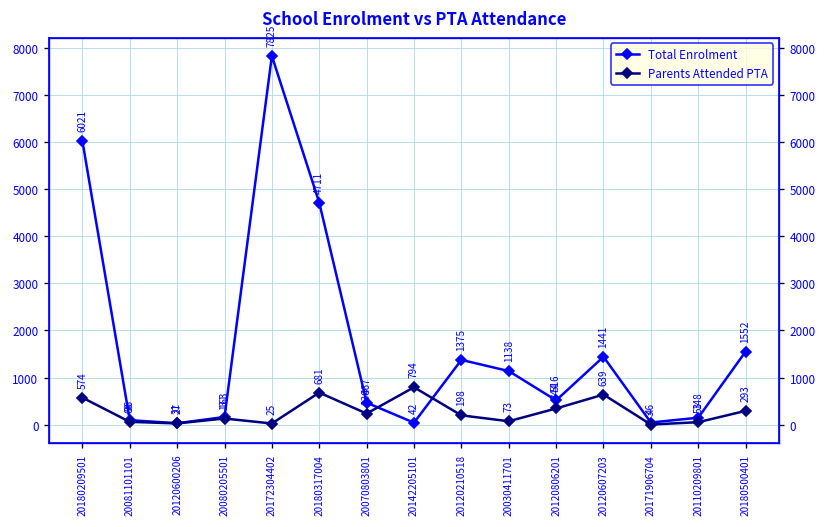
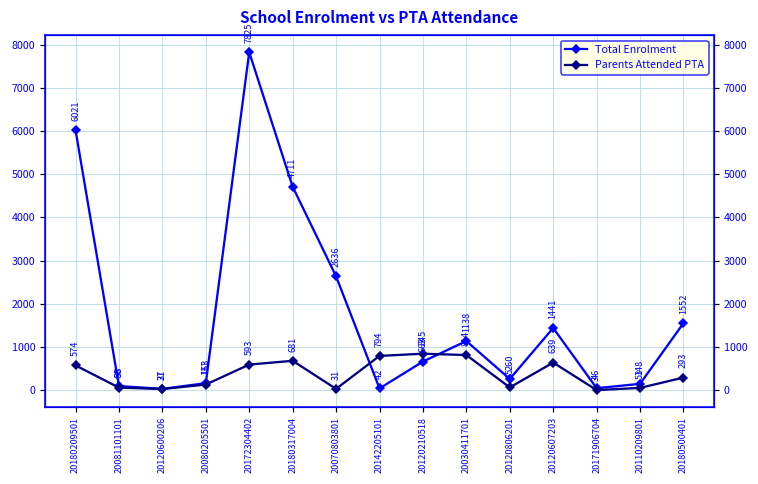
  {
    "Total Enrolment": {
      "20180209501": 6021,
      "20172304402": 7825,
      "20180317004": 4711,
-     "20070803801": 467,
+     "20070803801": 2636,
      "20142205101": 42,
-     "20120210518": 1375,
+     "20120210518": 663,
      "20030411701": 1138,
-     "20120806201": 516,
+     "20120806201": 260,
      "20120607203": 1441,
      "20180500401": 1552
    },
    "Parents Attended PTA": {
      "20180209501": 574,
-     "20172304402": 25,
+     "20172304402": 593,
      "20180317004": 681,
-     "20070803801": 236,
+     "20070803801": 31,
      "20142205101": 794,
-     "20120210518": 198,
-     "20030411701": 73,
-     "20120806201": 344,
+     "20120210518": 845,
+     "20030411701": 814,
+     "20120806201": 65,
      "20120607203": 639,
      "20180500401": 293
    }
  }
